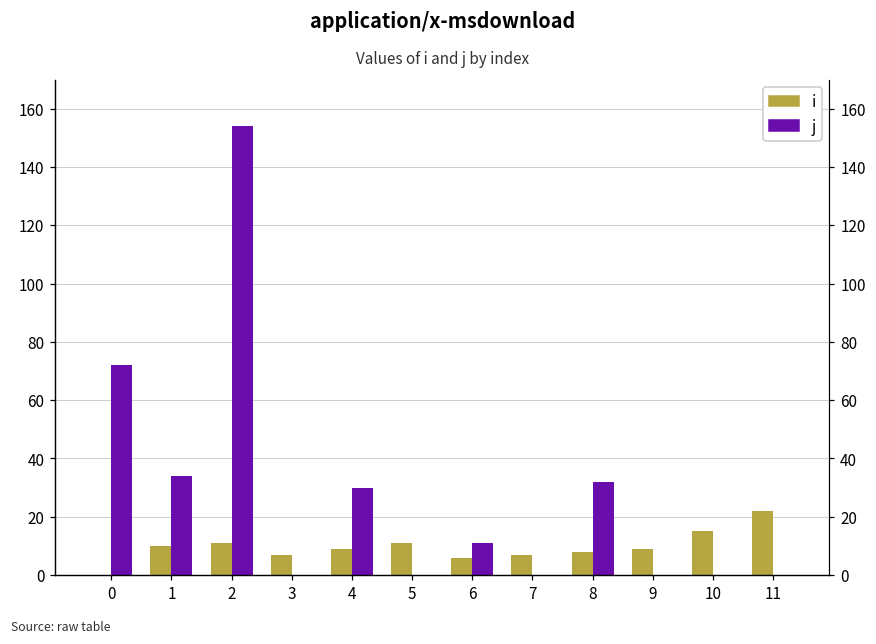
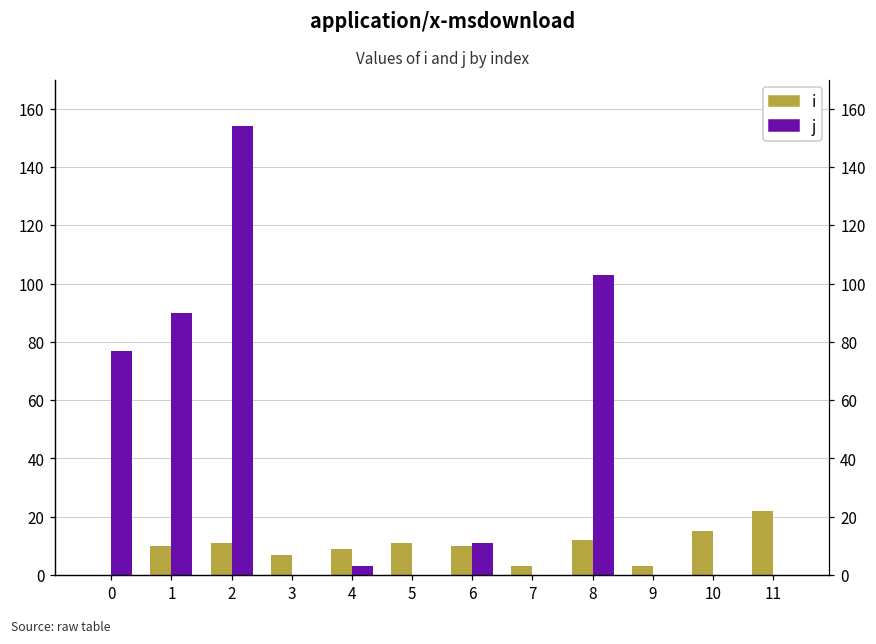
  {
    "i": {
      "0": 0,
      "1": 10,
      "2": 11,
      "3": 7,
      "4": 9,
      "5": 11,
-     "6": 6,
-     "7": 7,
-     "8": 8,
-     "9": 9,
+     "6": 10,
+     "7": 3,
+     "8": 12,
+     "9": 3,
      "10": 15,
      "11": 22
    },
    "j": {
-     "0": 72,
-     "1": 34,
+     "0": 77,
+     "1": 90,
      "2": 154,
      "3": 0,
-     "4": 30,
+     "4": 3,
      "5": 0,
      "6": 11,
      "7": 0,
-     "8": 32,
+     "8": 103,
      "9": 0,
      "10": 0,
      "11": 0
    }
  }
